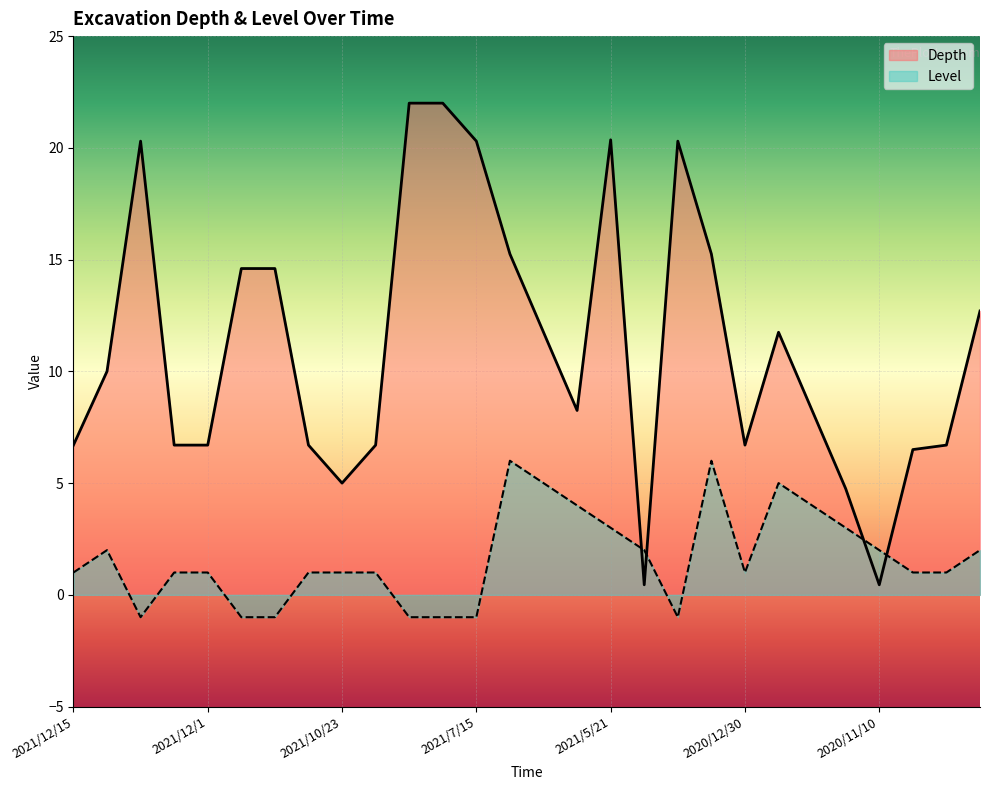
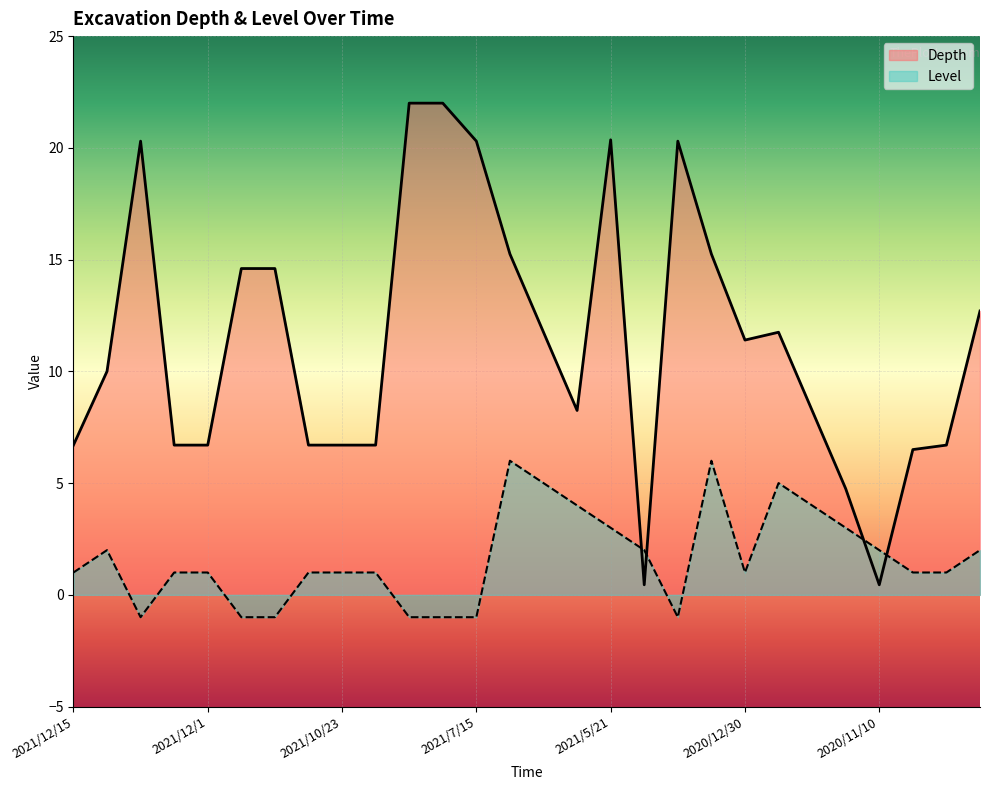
  {
    "Depth": {
-     "2021/10/23": 5.0,
+     "2021/10/23": 6.7,
      "2021/7/15": 20.3,
      "2021/5/21": 20.4,
-     "2020/12/30": 6.7,
+     "2020/12/30": 11.4,
      "2020/11/10": 0.5
    }
  }
